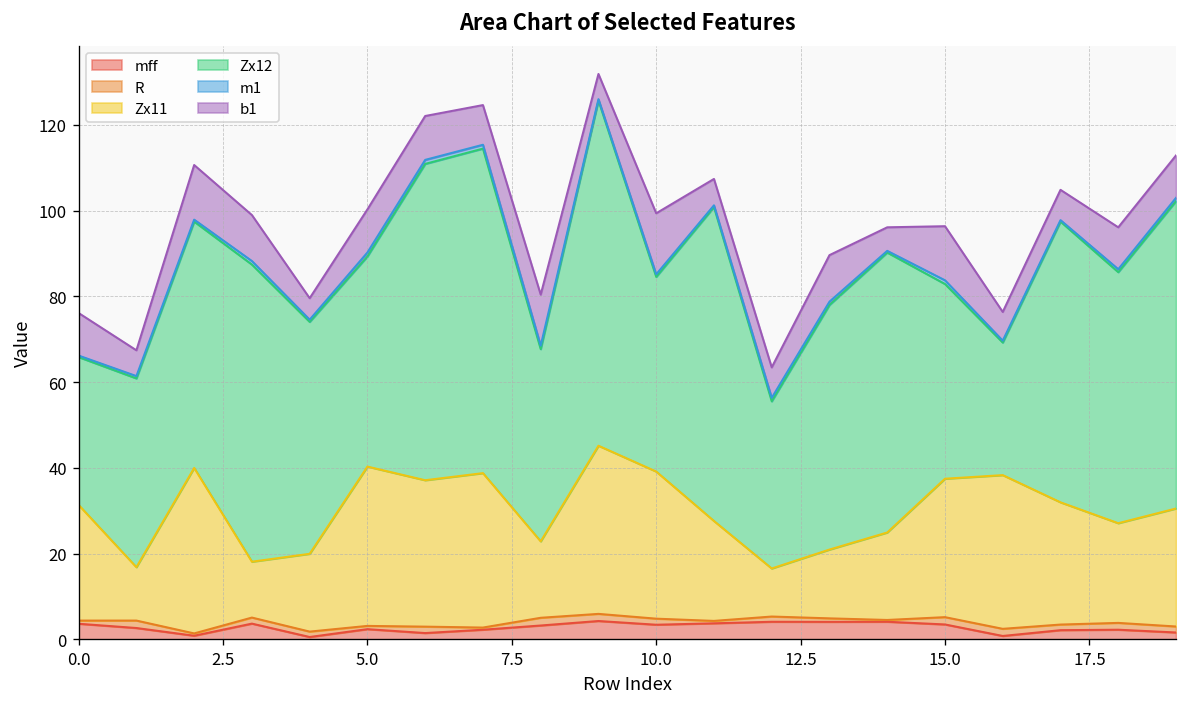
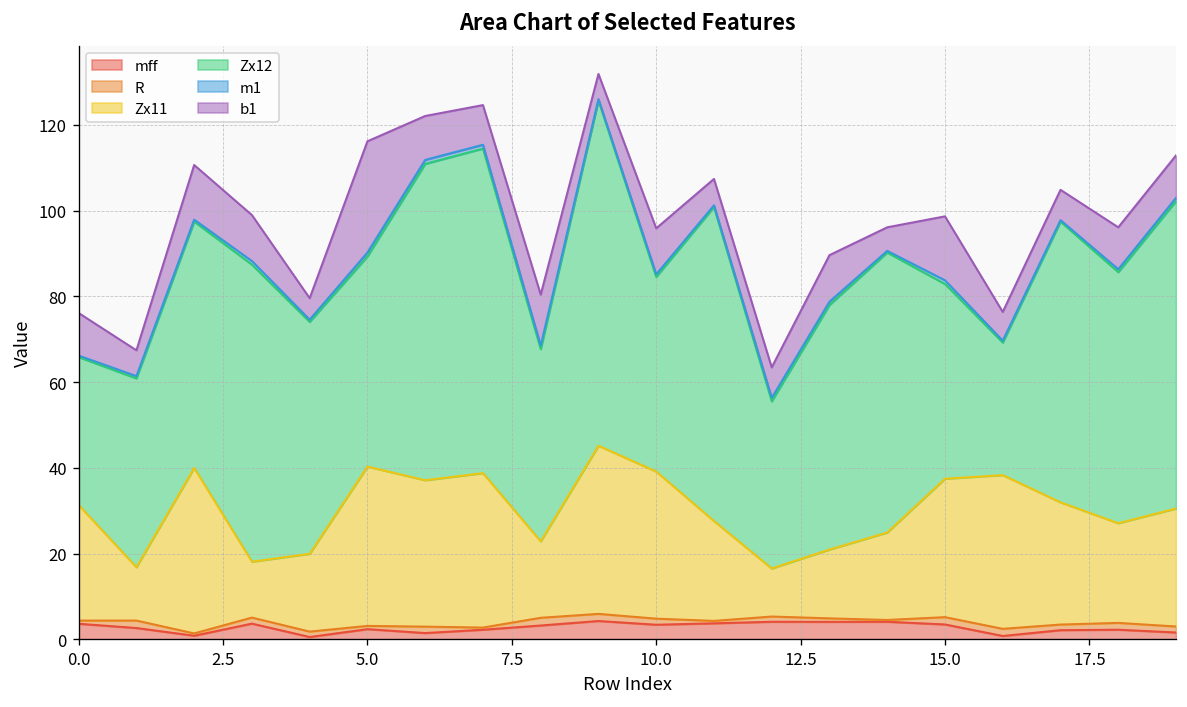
  {
    "Zx12": {
      "5.0": 49,
      "15.0": 45
    },
    "m1": {
      "5.0": 1,
      "15.0": 1
    },
    "b1": {
      "0.0": 10,
-     "5.0": 10,
-     "10.0": 14,
-     "15.0": 13
+     "5.0": 26,
+     "10.0": 11,
+     "15.0": 15
    }
  }
